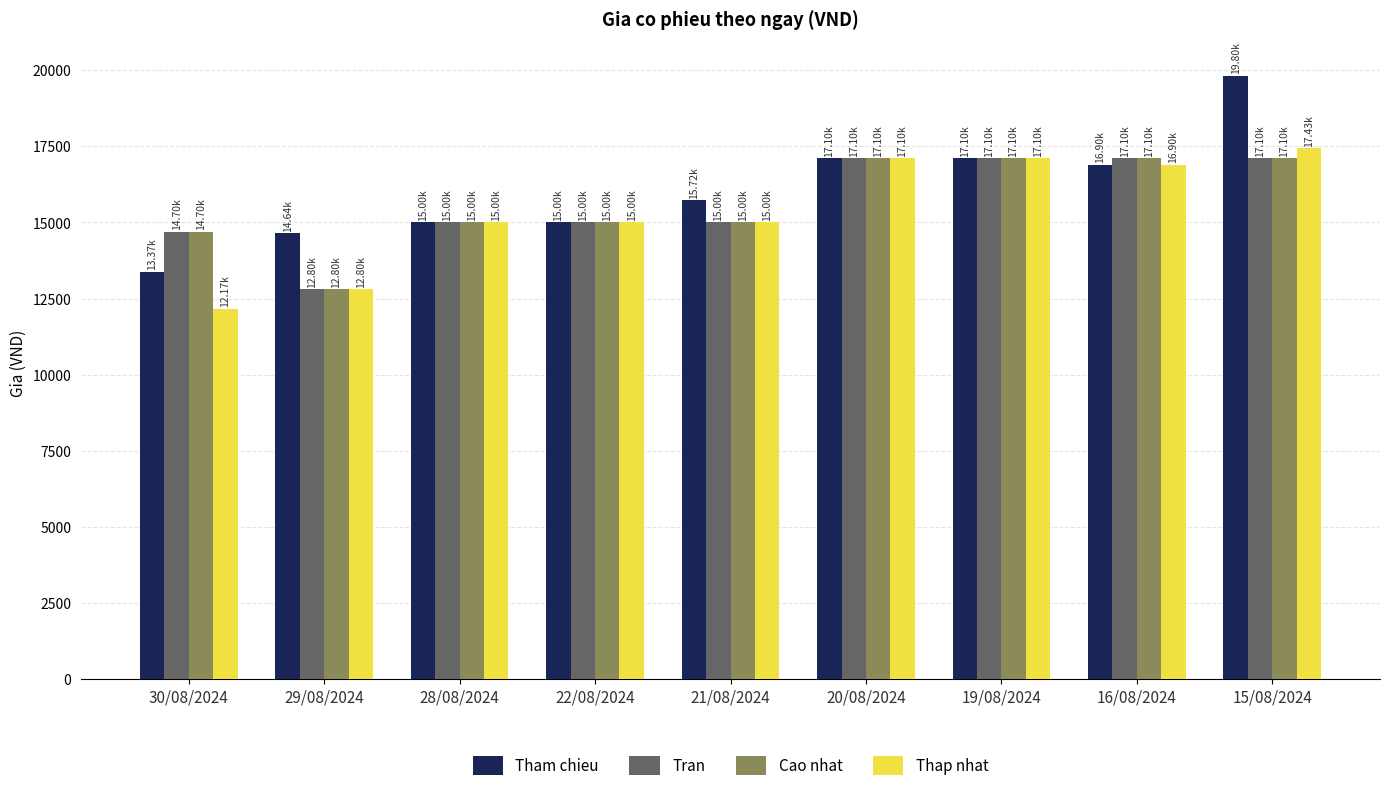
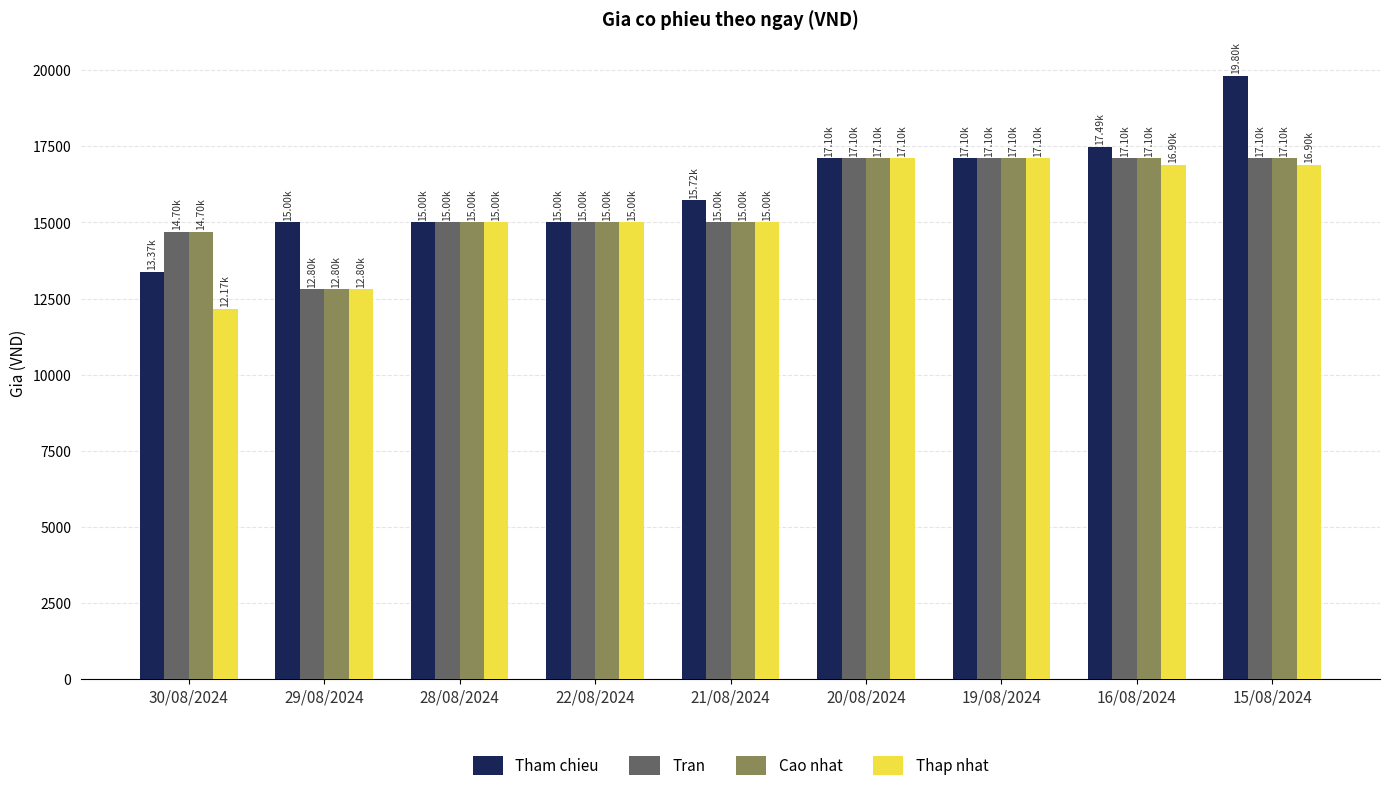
  {
    "Tham chieu": {
      "30/08/2024": "13.37k",
-     "29/08/2024": "14.64k",
+     "29/08/2024": "15.00k",
      "28/08/2024": "15.00k",
      "22/08/2024": "15.00k",
      "21/08/2024": "15.72k",
      "20/08/2024": "17.10k",
      "19/08/2024": "17.10k",
-     "16/08/2024": "16.90k",
+     "16/08/2024": "17.49k",
      "15/08/2024": "19.80k"
    },
    "Thap nhat": {
      "30/08/2024": "12.17k",
      "29/08/2024": "12.80k",
      "28/08/2024": "15.00k",
      "22/08/2024": "15.00k",
      "21/08/2024": "15.00k",
      "20/08/2024": "17.10k",
      "19/08/2024": "17.10k",
      "16/08/2024": "16.90k",
-     "15/08/2024": "17.43k"
+     "15/08/2024": "16.90k"
    }
  }
